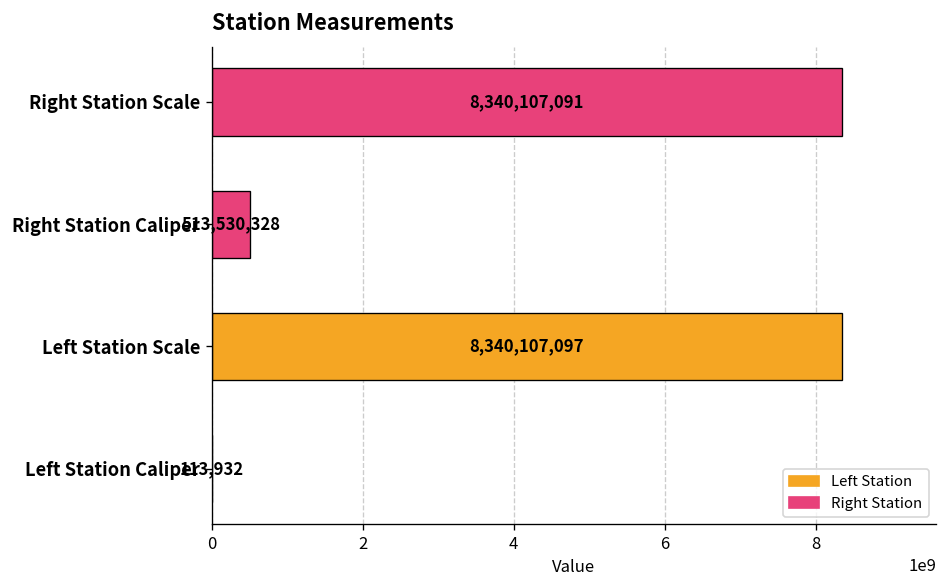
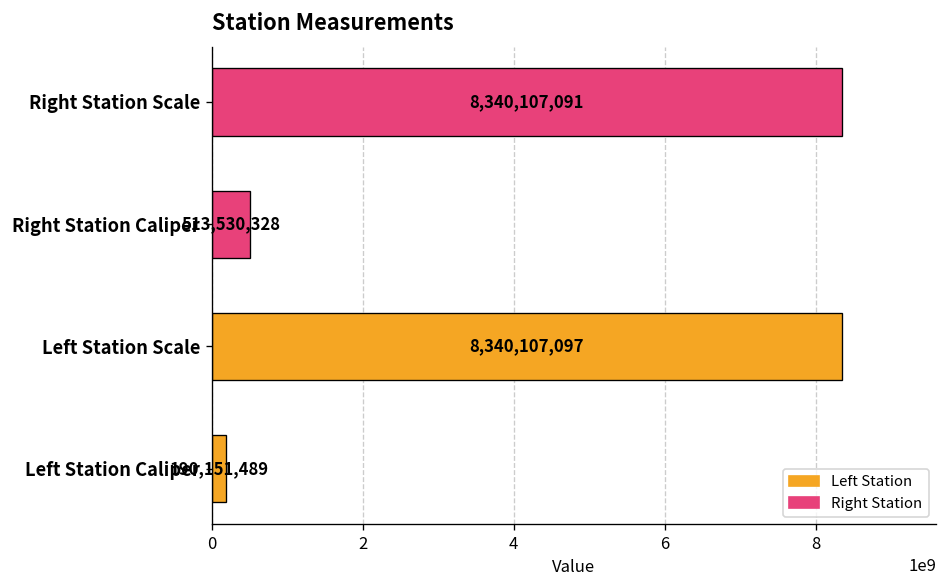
  {
    "Right Station Scale": "8,340,107,091",
    "Right Station Caliper": "513,530,328",
    "Left Station Scale": "8,340,107,097",
-   "Left Station Caliper": "113,932"
+   "Left Station Caliper": "190,151,489"
  }
